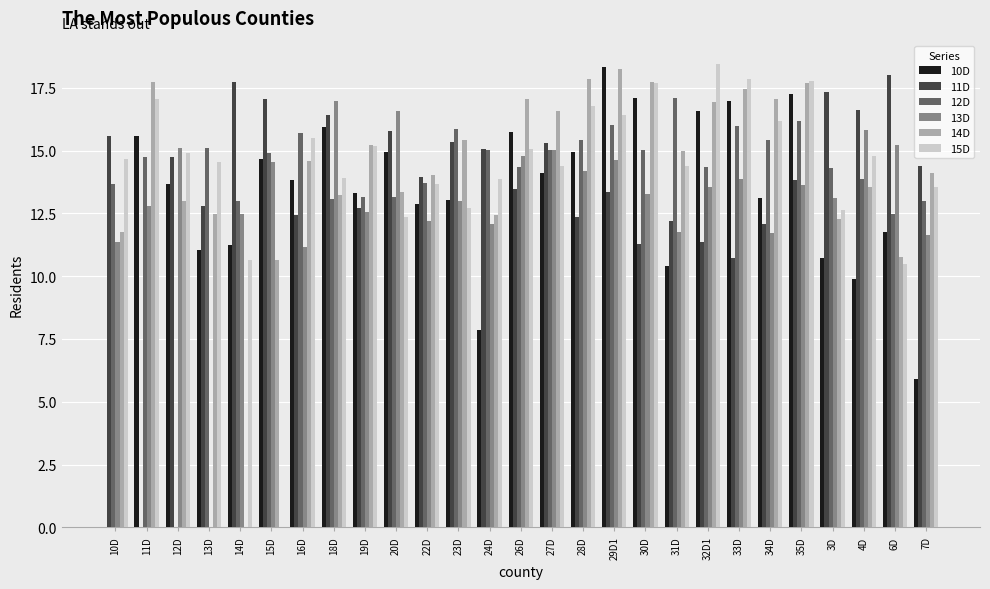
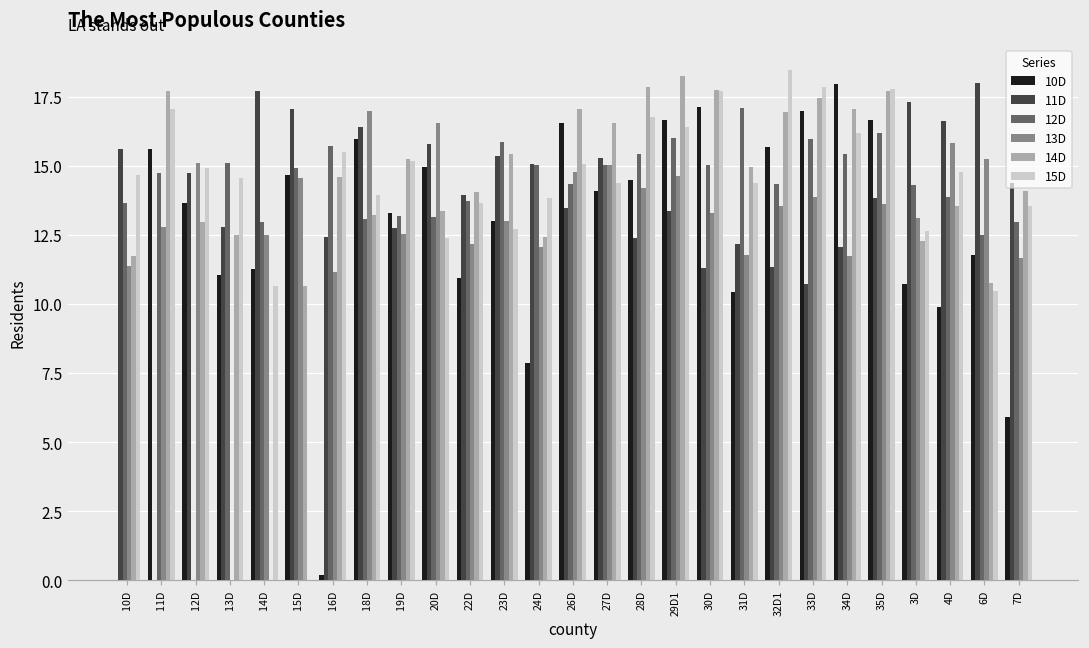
  {
    "10D": {
      "10D": 0.0,
      "11D": 15.6,
      "12D": 13.7,
      "13D": 11.0,
      "14D": 11.3,
      "15D": 14.7,
-     "16D": 13.8,
+     "16D": 0.2,
      "18D": 16.0,
      "19D": 13.3,
      "20D": 15.0,
-     "22D": 12.9,
+     "22D": 10.9,
      "23D": 13.0,
      "24D": 7.9,
-     "26D": 15.7,
+     "26D": 16.5,
      "27D": 14.1,
-     "28D": 14.9,
-     "29D1": 18.3,
+     "28D": 14.5,
+     "29D1": 16.6,
      "30D": 17.1,
      "31D": 10.4,
-     "32D1": 16.6,
+     "32D1": 15.7,
      "33D": 17.0,
-     "34D": 13.1,
-     "35D": 17.2,
+     "34D": 18.0,
+     "35D": 16.6,
      "3D": 10.7,
      "4D": 9.9,
      "6D": 11.8,
      "7D": 5.9
    }
  }
